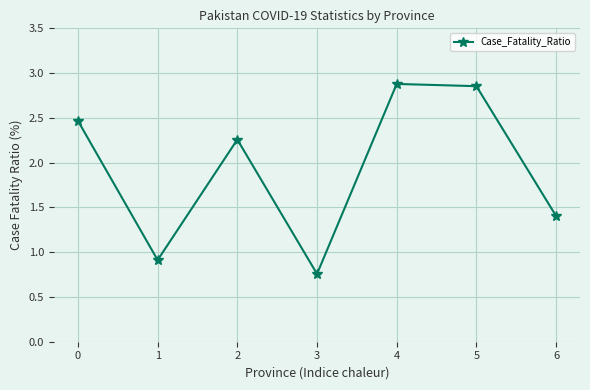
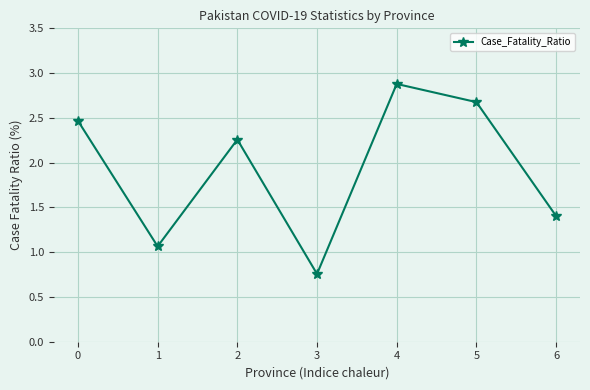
  {
    "0": 2.5,
-   "1": 0.9,
+   "1": 1.1,
    "2": 2.3,
    "3": 0.8,
    "4": 2.9,
-   "5": 2.9,
+   "5": 2.7,
    "6": 1.4
  }
